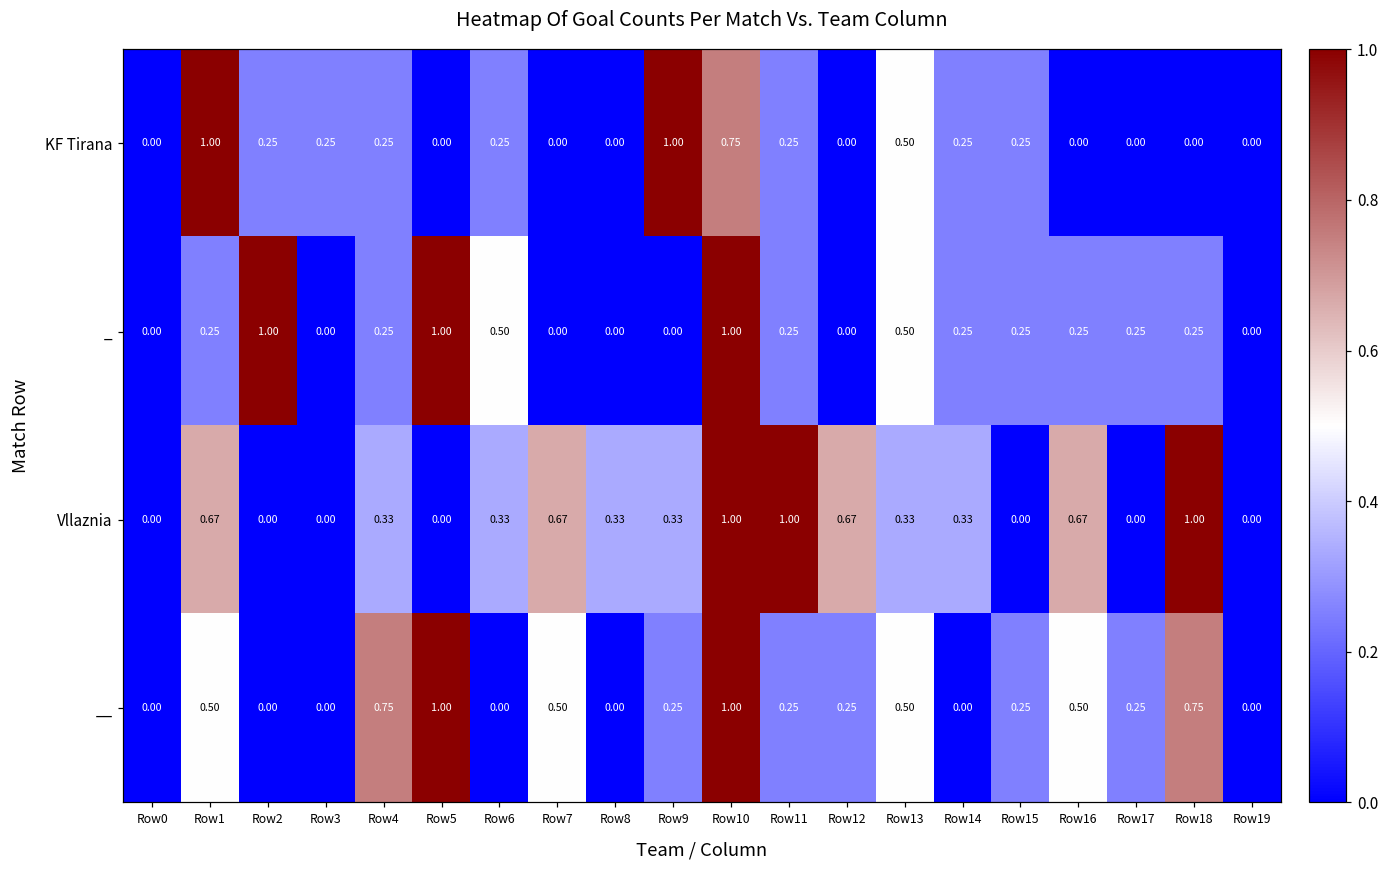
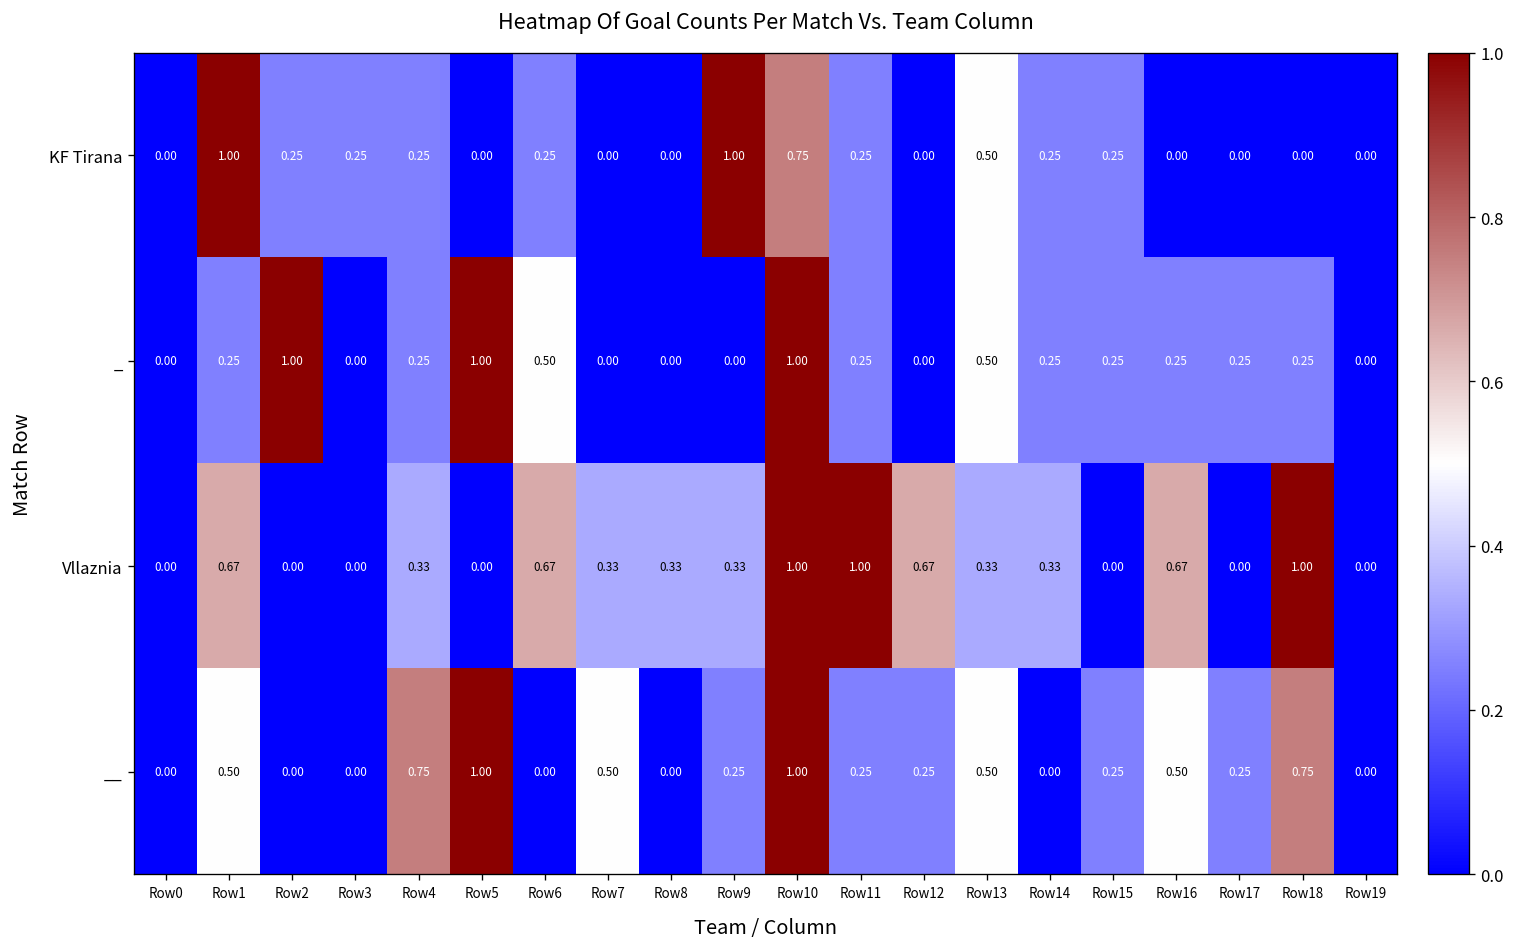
  {
    "KF Tirana": {
      "Row0": 0.00,
      "Row1": 1.00,
      "Row2": 0.25,
      "Row3": 0.25,
      "Row4": 0.25,
      "Row5": 0.00,
      "Row6": 0.25,
      "Row7": 0.00,
      "Row8": 0.00,
      "Row9": 1.00,
      "Row10": 0.75,
      "Row11": 0.25,
      "Row12": 0.00,
      "Row13": 0.50,
      "Row14": 0.25,
      "Row15": 0.25,
      "Row16": 0.00,
      "Row17": 0.00,
      "Row18": 0.00,
      "Row19": 0.00
    },
    "_": {
      "Row0": 0.00,
      "Row1": 0.25,
      "Row2": 1.00,
      "Row3": 0.00,
      "Row4": 0.25,
      "Row5": 1.00,
      "Row6": 0.50,
      "Row7": 0.00,
      "Row8": 0.00,
      "Row9": 0.00,
      "Row10": 1.00,
      "Row11": 0.25,
      "Row12": 0.00,
      "Row13": 0.50,
      "Row14": 0.25,
      "Row15": 0.25,
      "Row16": 0.25,
      "Row17": 0.25,
      "Row18": 0.25,
      "Row19": 0.00
    },
    "Vllaznia": {
      "Row0": 0.00,
      "Row1": 0.67,
      "Row2": 0.00,
      "Row3": 0.00,
      "Row4": 0.33,
      "Row5": 0.00,
-     "Row6": 0.33,
-     "Row7": 0.67,
+     "Row6": 0.67,
+     "Row7": 0.33,
      "Row8": 0.33,
      "Row9": 0.33,
      "Row10": 1.00,
      "Row11": 1.00,
      "Row12": 0.67,
      "Row13": 0.33,
      "Row14": 0.33,
      "Row15": 0.00,
      "Row16": 0.67,
      "Row17": 0.00,
      "Row18": 1.00,
      "Row19": 0.00
    },
    "__": {
      "Row0": 0.00,
      "Row1": 0.50,
      "Row2": 0.00,
      "Row3": 0.00,
      "Row4": 0.75,
      "Row5": 1.00,
      "Row6": 0.00,
      "Row7": 0.50,
      "Row8": 0.00,
      "Row9": 0.25,
      "Row10": 1.00,
      "Row11": 0.25,
      "Row12": 0.25,
      "Row13": 0.50,
      "Row14": 0.00,
      "Row15": 0.25,
      "Row16": 0.50,
      "Row17": 0.25,
      "Row18": 0.75,
      "Row19": 0.00
    }
  }
